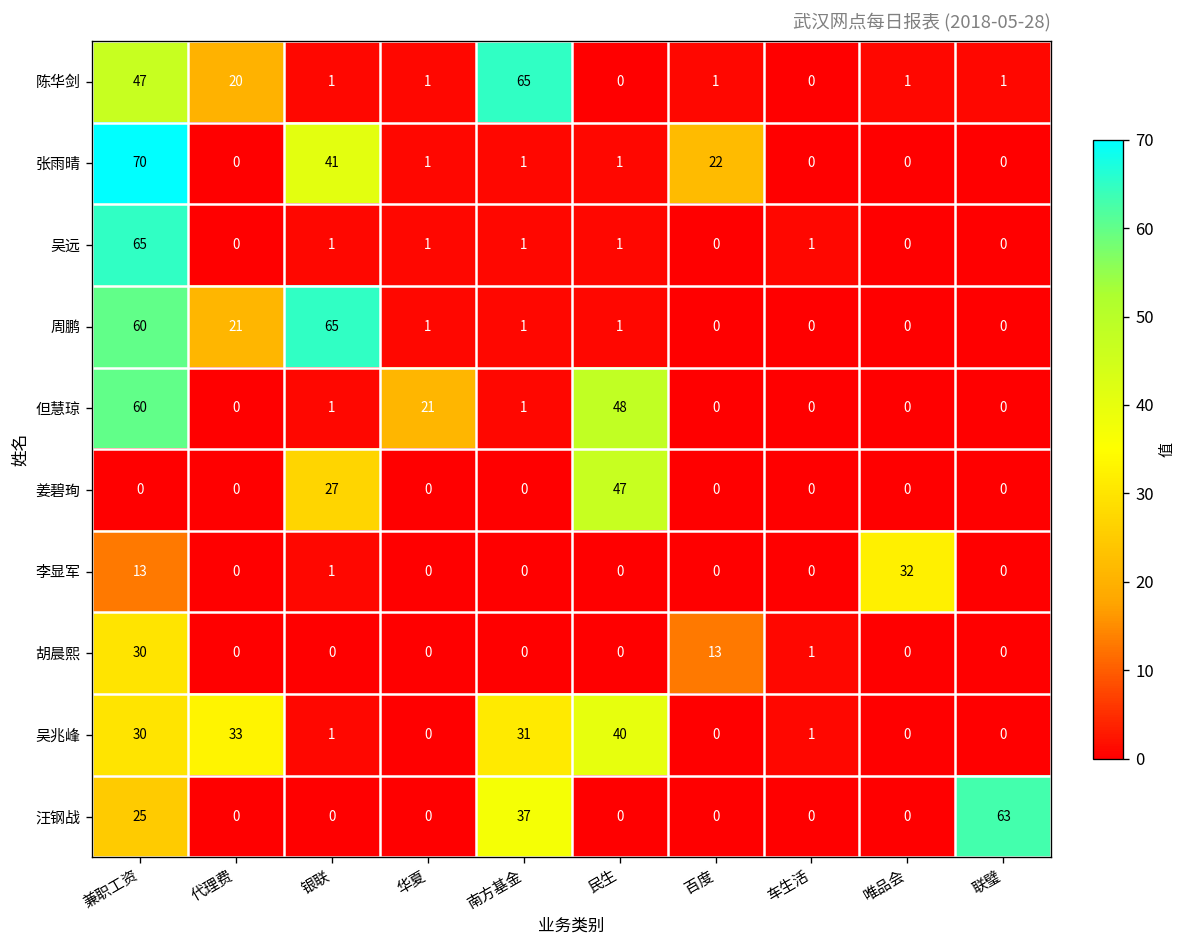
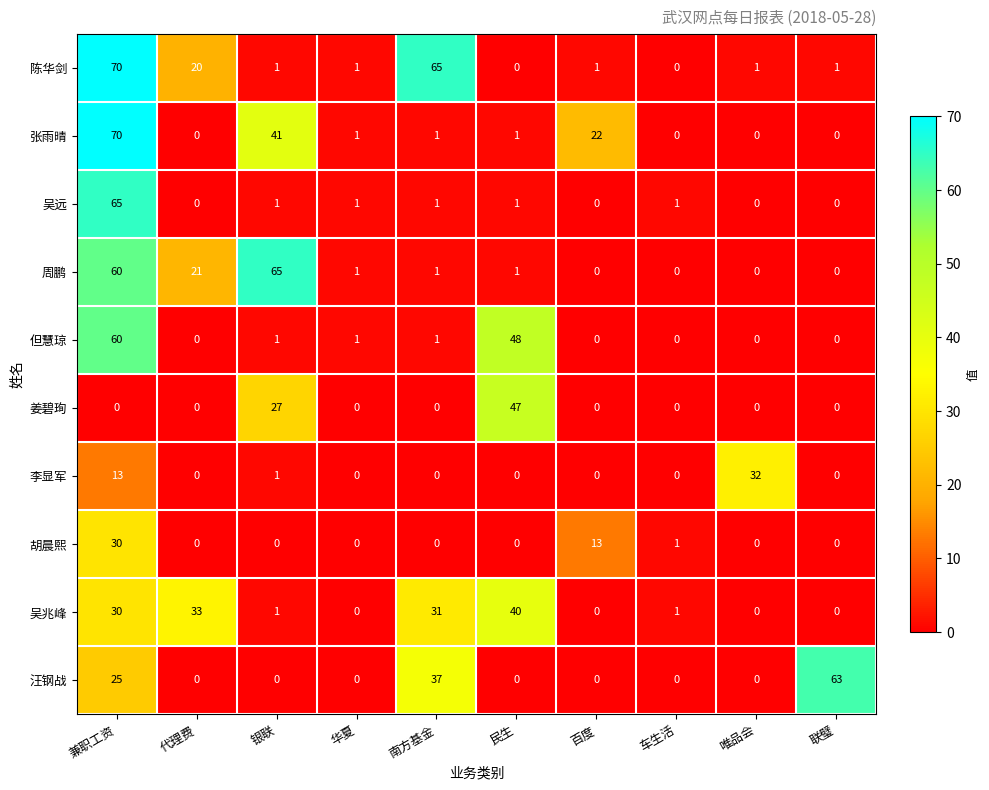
  {
    "陈华剑": {
-     "兼职工资": 47,
+     "兼职工资": 70,
      "代理费": 20,
      "银联": 1,
      "华夏": 1,
      "南方基金": 65,
      "民生": 0,
      "百度": 1,
      "车生活": 0,
      "唯品会": 1,
      "联璧": 1
    },
    "张雨晴": {
      "兼职工资": 70,
      "代理费": 0,
      "银联": 41,
      "华夏": 1,
      "南方基金": 1,
      "民生": 1,
      "百度": 22,
      "车生活": 0,
      "唯品会": 0,
      "联璧": 0
    },
    "吴远": {
      "兼职工资": 65,
      "代理费": 0,
      "银联": 1,
      "华夏": 1,
      "南方基金": 1,
      "民生": 1,
      "百度": 0,
      "车生活": 1,
      "唯品会": 0,
      "联璧": 0
    },
    "周鹏": {
      "兼职工资": 60,
      "代理费": 21,
      "银联": 65,
      "华夏": 1,
      "南方基金": 1,
      "民生": 1,
      "百度": 0,
      "车生活": 0,
      "唯品会": 0,
      "联璧": 0
    },
    "但慧琼": {
      "兼职工资": 60,
      "代理费": 0,
      "银联": 1,
-     "华夏": 21,
+     "华夏": 1,
      "南方基金": 1,
      "民生": 48,
      "百度": 0,
      "车生活": 0,
      "唯品会": 0,
      "联璧": 0
    },
    "姜碧珣": {
      "兼职工资": 0,
      "代理费": 0,
      "银联": 27,
      "华夏": 0,
      "南方基金": 0,
      "民生": 47,
      "百度": 0,
      "车生活": 0,
      "唯品会": 0,
      "联璧": 0
    },
    "李显军": {
      "兼职工资": 13,
      "代理费": 0,
      "银联": 1,
      "华夏": 0,
      "南方基金": 0,
      "民生": 0,
      "百度": 0,
      "车生活": 0,
      "唯品会": 32,
      "联璧": 0
    },
    "胡晨熙": {
      "兼职工资": 30,
      "代理费": 0,
      "银联": 0,
      "华夏": 0,
      "南方基金": 0,
      "民生": 0,
      "百度": 13,
      "车生活": 1,
      "唯品会": 0,
      "联璧": 0
    },
    "吴兆峰": {
      "兼职工资": 30,
      "代理费": 33,
      "银联": 1,
      "华夏": 0,
      "南方基金": 31,
      "民生": 40,
      "百度": 0,
      "车生活": 1,
      "唯品会": 0,
      "联璧": 0
    },
    "汪钢战": {
      "兼职工资": 25,
      "代理费": 0,
      "银联": 0,
      "华夏": 0,
      "南方基金": 37,
      "民生": 0,
      "百度": 0,
      "车生活": 0,
      "唯品会": 0,
      "联璧": 63
    }
  }
